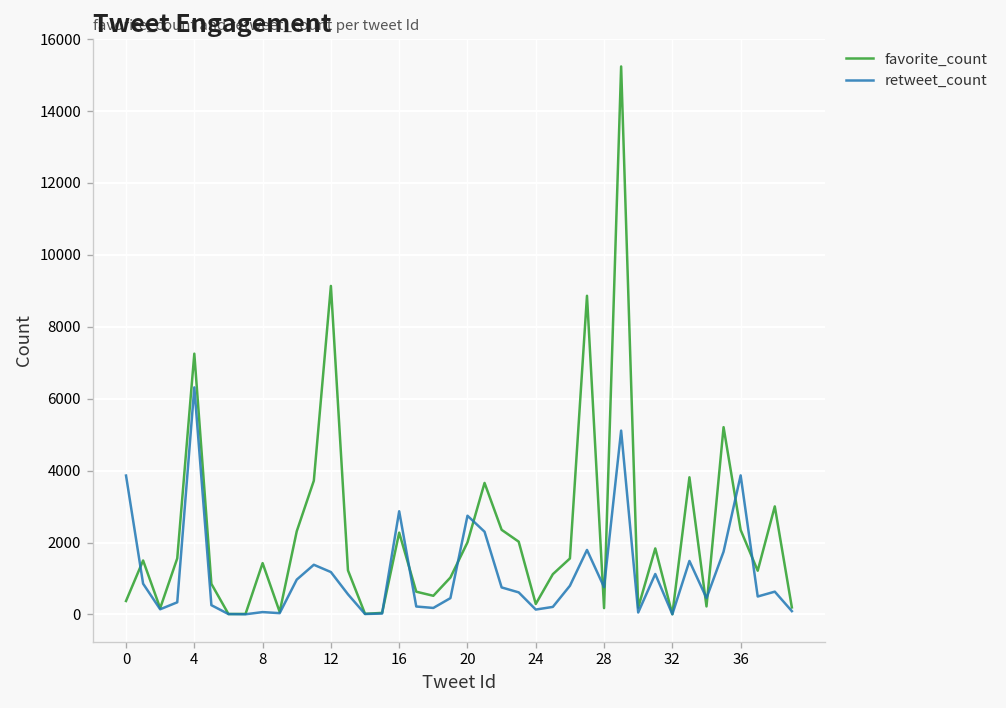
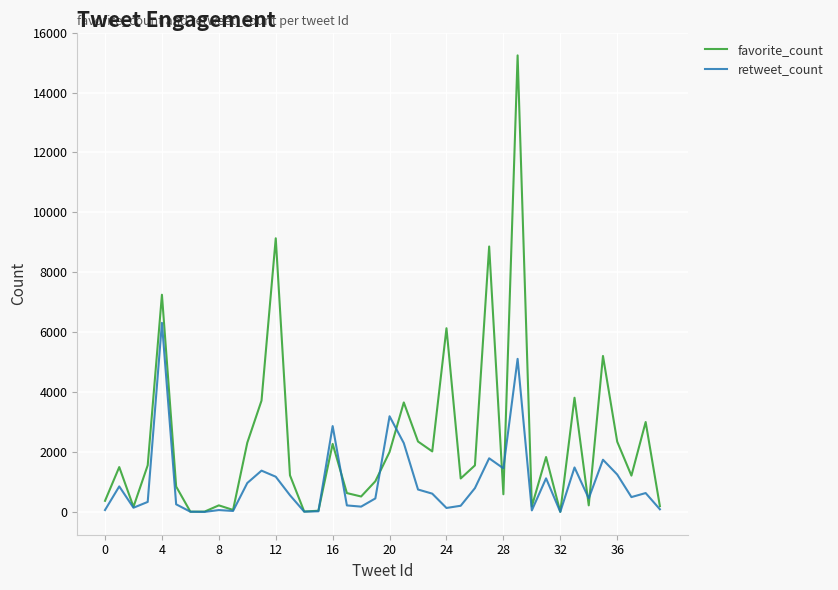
  {
    "favorite_count": {
      "0": 400,
      "4": 7300,
-     "8": 1400,
+     "8": 200,
      "12": 9100,
      "16": 2300,
      "20": 2000,
-     "24": 300,
-     "28": 200,
+     "24": 6100,
+     "28": 600,
      "36": 2400
    },
    "retweet_count": {
-     "0": 3900,
+     "0": 100,
      "4": 6300,
      "8": 100,
      "12": 1200,
      "16": 2900,
-     "20": 2700,
+     "20": 3200,
      "24": 100,
-     "28": 800,
-     "36": 3900
+     "28": 1500,
+     "36": 1300
    }
  }
